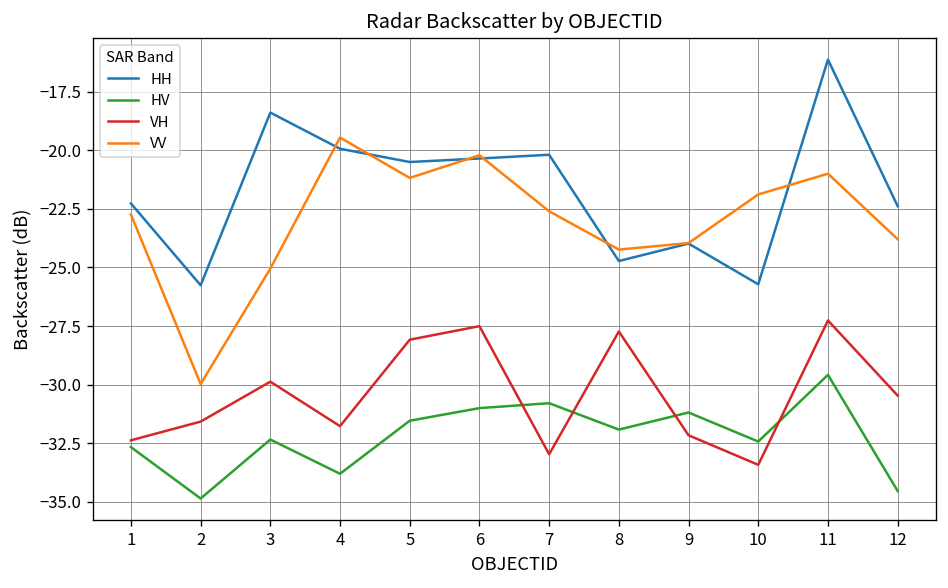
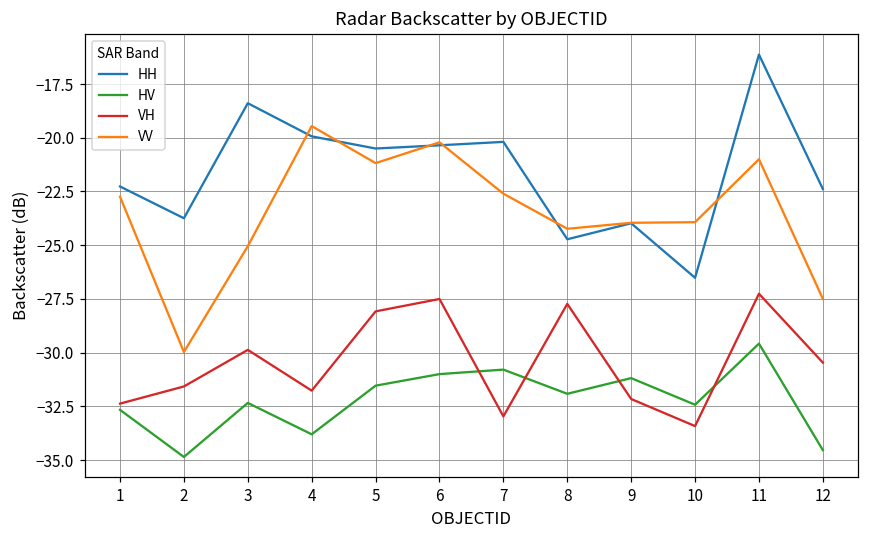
  {
    "HH": {
      "1": -22.3,
-     "2": -25.8,
+     "2": -23.7,
      "3": -18.4,
      "4": -19.9,
      "5": -20.5,
      "6": -20.4,
      "7": -20.2,
      "8": -24.7,
-     "10": -25.7,
+     "10": -26.5,
      "11": -16.1,
      "12": -22.4
    },
    "HV": {
      "1": -32.7,
      "2": -34.9,
      "3": -32.3,
      "4": -33.8,
      "5": -31.5,
      "6": -31.0,
      "7": -30.8,
      "8": -31.9,
      "9": -31.2,
      "10": -32.4,
      "11": -29.6,
      "12": -34.5
    },
    "VH": {
      "1": -32.4,
      "2": -31.6,
      "3": -29.9,
      "4": -31.8,
      "5": -28.1,
      "6": -27.5,
      "7": -33.0,
      "8": -27.7,
      "9": -32.2,
      "10": -33.4,
      "11": -27.3,
      "12": -30.5
    },
    "VV": {
      "1": -22.7,
      "2": -30.0,
      "3": -25.0,
      "4": -19.5,
      "5": -21.2,
      "6": -20.2,
      "7": -22.6,
      "8": -24.2,
-     "10": -21.9,
+     "10": -23.9,
      "11": -21.0,
-     "12": -23.8
+     "12": -27.5
    }
  }
